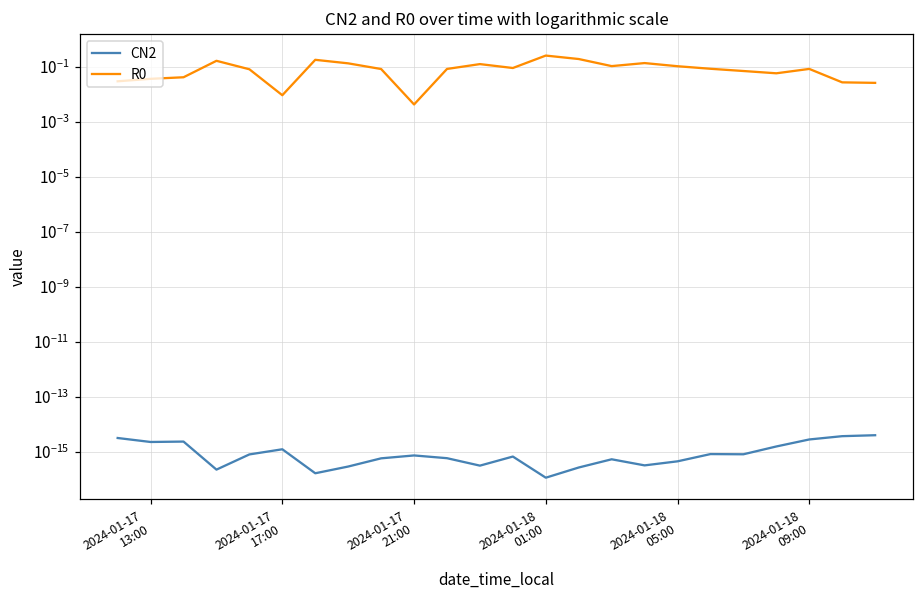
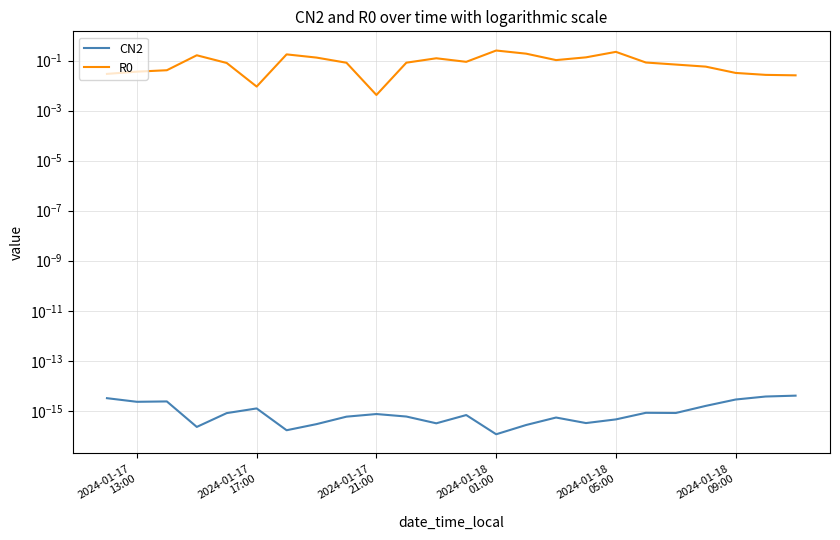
  {
    "CN2": {
      "2024-01-17 13:00": 0.000000000000,
      "2024-01-17 17:00": 0.000000000000,
      "2024-01-17 21:00": 0.000000000000,
      "2024-01-18 01:00": 0.000000000000,
      "2024-01-18 05:00": 0.000000000000,
      "2024-01-18 09:00": 0.000000000000
    },
    "R0": {
      "2024-01-17 17:00": 0.01,
      "2024-01-17 21:00": 0.004,
      "2024-01-18 01:00": 0.3,
-     "2024-01-18 05:00": 0.10,
-     "2024-01-18 09:00": 0.08
+     "2024-01-18 05:00": 0.2,
+     "2024-01-18 09:00": 0.03
    }
  }
